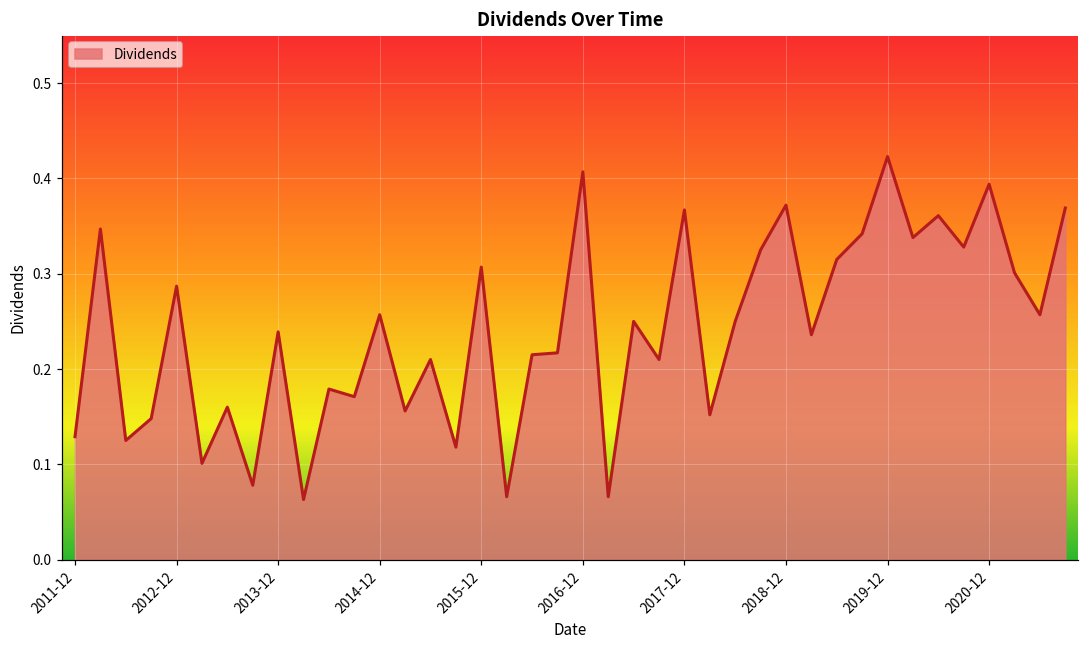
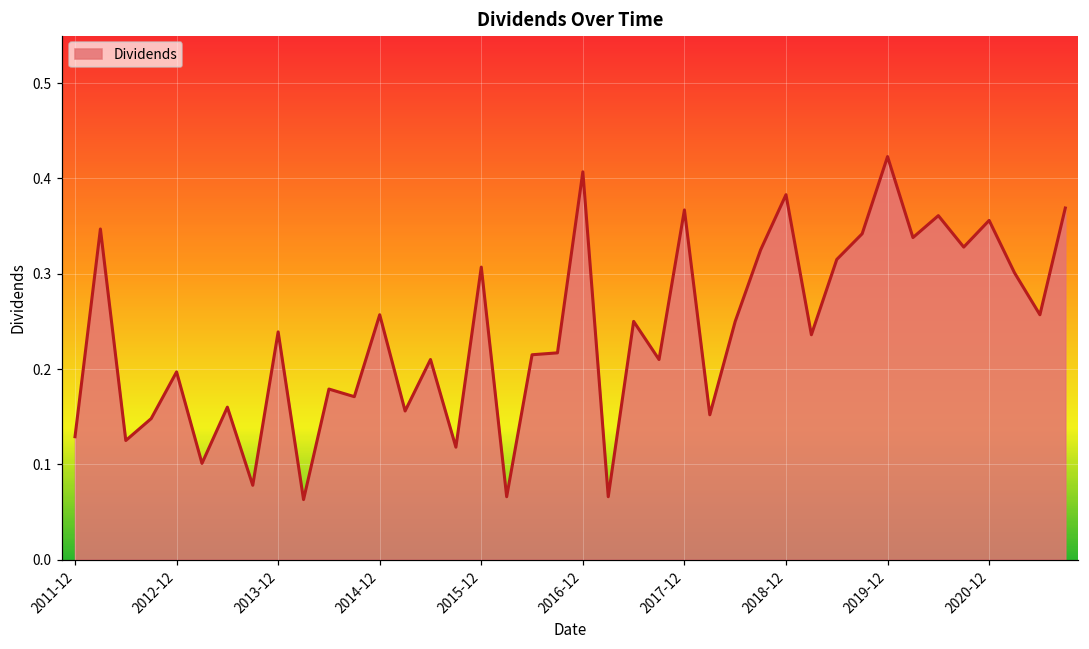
  {
    "2011-12": 0.13,
-   "2012-12": 0.29,
+   "2012-12": 0.20,
    "2013-12": 0.24,
    "2014-12": 0.26,
    "2015-12": 0.31,
    "2016-12": 0.41,
    "2017-12": 0.37,
-   "2018-12": 0.37,
+   "2018-12": 0.38,
    "2019-12": 0.42,
-   "2020-12": 0.39
+   "2020-12": 0.36
  }
